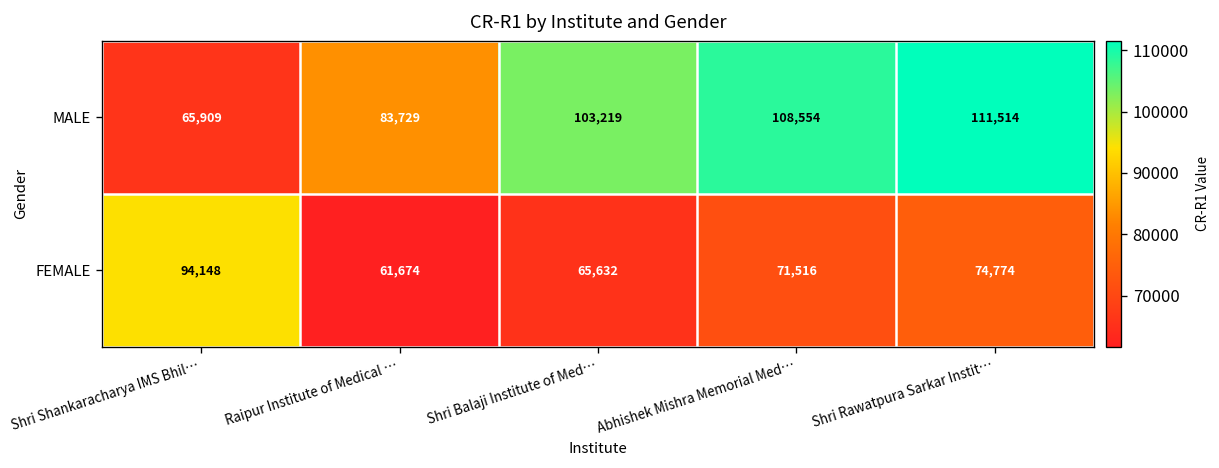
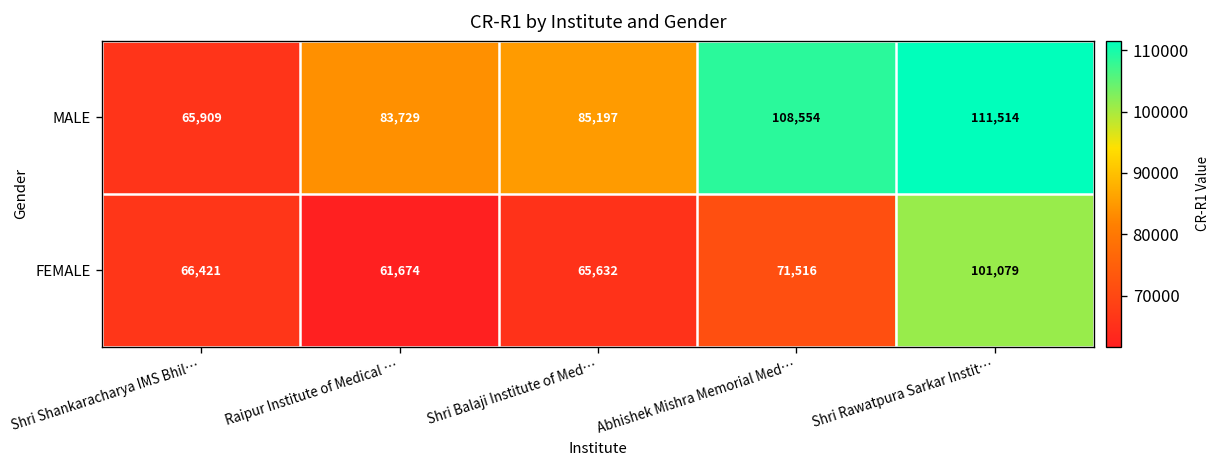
  {
    "MALE": {
      "Shri Shankaracharya IMS Bhil…": "65,909",
      "Raipur Institute of Medical …": "83,729",
-     "Shri Balaji Institute of Med…": "103,219",
+     "Shri Balaji Institute of Med…": "85,197",
      "Abhishek Mishra Memorial Med…": "108,554",
      "Shri Rawatpura Sarkar Instit…": "111,514"
    },
    "FEMALE": {
-     "Shri Shankaracharya IMS Bhil…": "94,148",
+     "Shri Shankaracharya IMS Bhil…": "66,421",
      "Raipur Institute of Medical …": "61,674",
      "Shri Balaji Institute of Med…": "65,632",
      "Abhishek Mishra Memorial Med…": "71,516",
-     "Shri Rawatpura Sarkar Instit…": "74,774"
+     "Shri Rawatpura Sarkar Instit…": "101,079"
    }
  }
